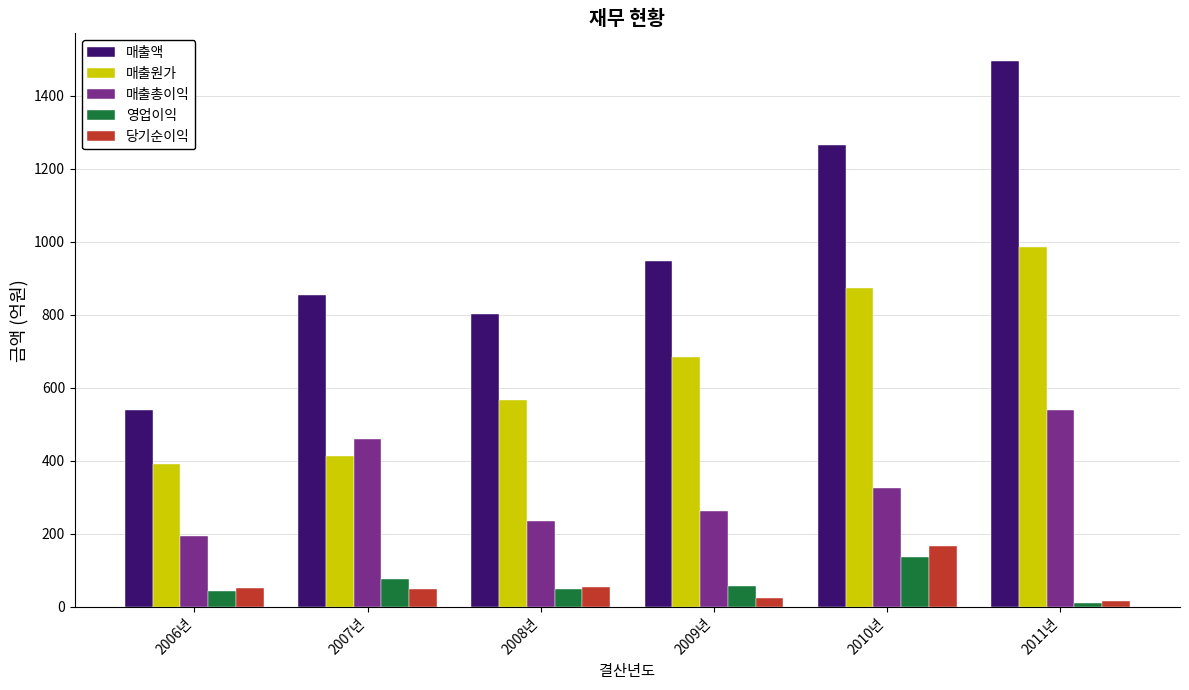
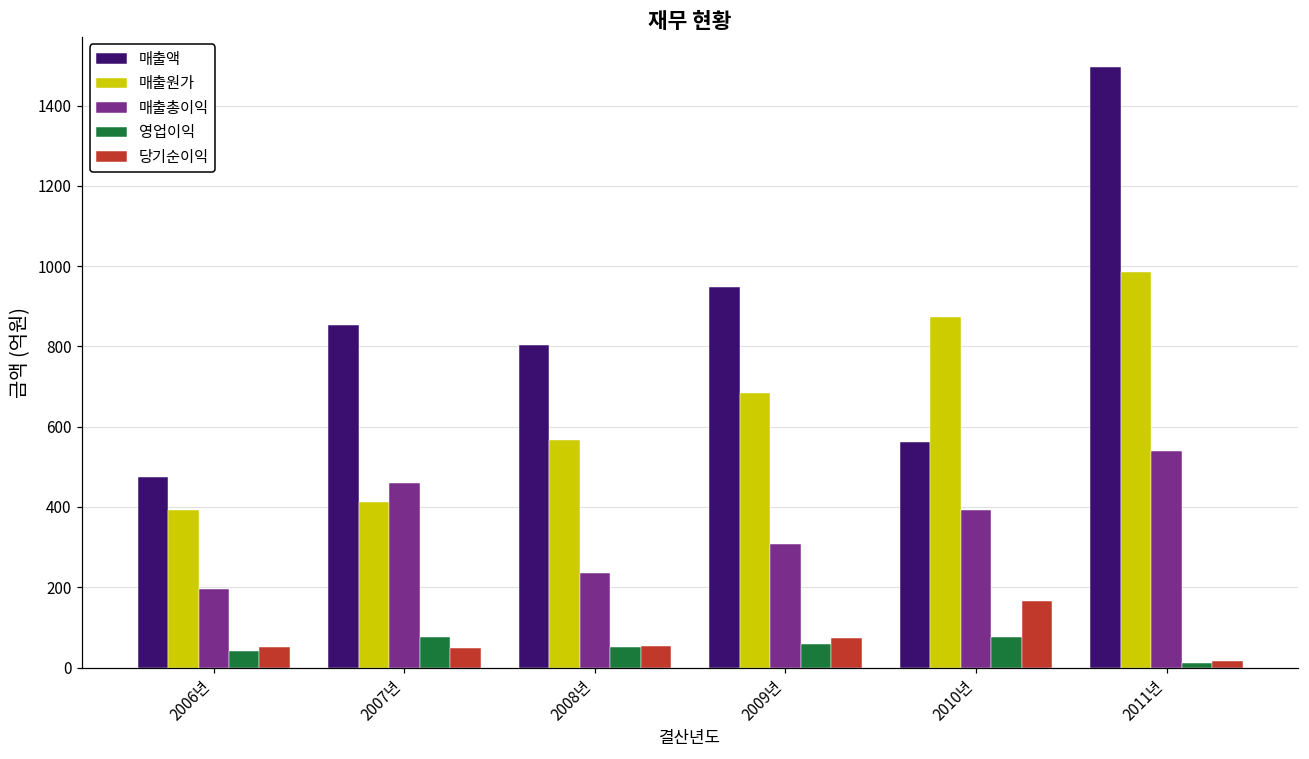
  {
    "매출액": {
-     "2006년": 540,
+     "2006년": 480,
      "2007년": 850,
      "2008년": 800,
      "2009년": 950,
-     "2010년": 1270,
+     "2010년": 560,
      "2011년": 1500
    },
    "매출원가": {
      "2006년": 390,
      "2007년": 410,
      "2008년": 570,
      "2009년": 680,
      "2010년": 870,
      "2011년": 980
    },
    "매출총이익": {
      "2006년": 200,
      "2007년": 460,
      "2008년": 230,
-     "2009년": 260,
-     "2010년": 330,
+     "2009년": 310,
+     "2010년": 390,
      "2011년": 540
    },
    "영업이익": {
      "2006년": 40,
      "2007년": 80,
      "2008년": 50,
      "2009년": 60,
-     "2010년": 140,
+     "2010년": 80,
      "2011년": 10
    },
    "당기순이익": {
      "2006년": 50,
      "2007년": 50,
      "2008년": 50,
-     "2009년": 20,
+     "2009년": 70,
      "2010년": 170,
      "2011년": 20
    }
  }
